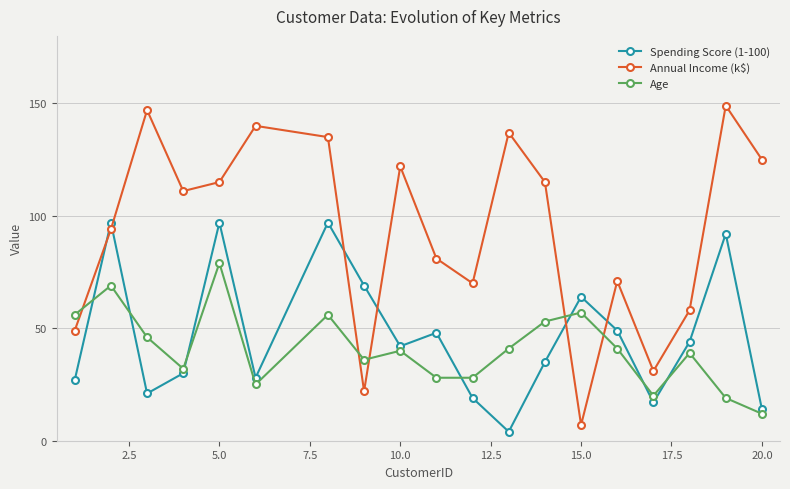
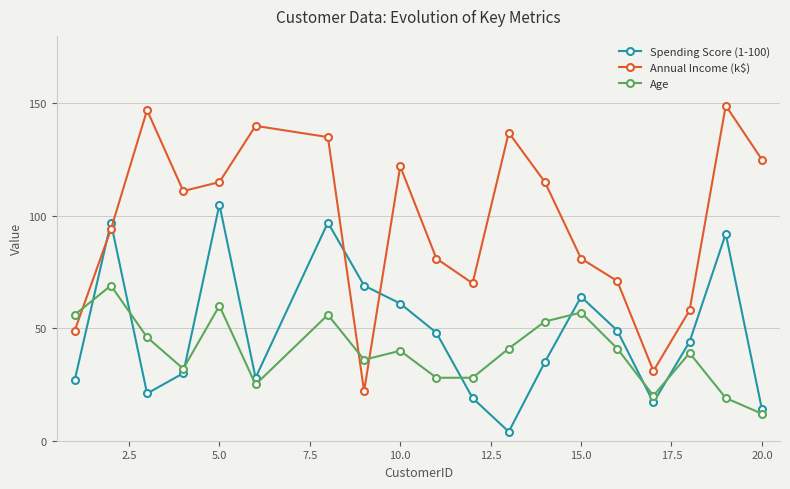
  {
    "Spending Score (1-100)": {
-     "5.0": 97,
-     "10.0": 42,
+     "5.0": 105,
+     "10.0": 61,
      "15.0": 64,
      "20.0": 14
    },
    "Annual Income (k$)": {
      "5.0": 115,
      "10.0": 122,
-     "15.0": 7,
+     "15.0": 81,
      "20.0": 125
    },
    "Age": {
-     "5.0": 79,
+     "5.0": 60,
      "10.0": 40,
      "15.0": 57,
      "20.0": 12
    }
  }
